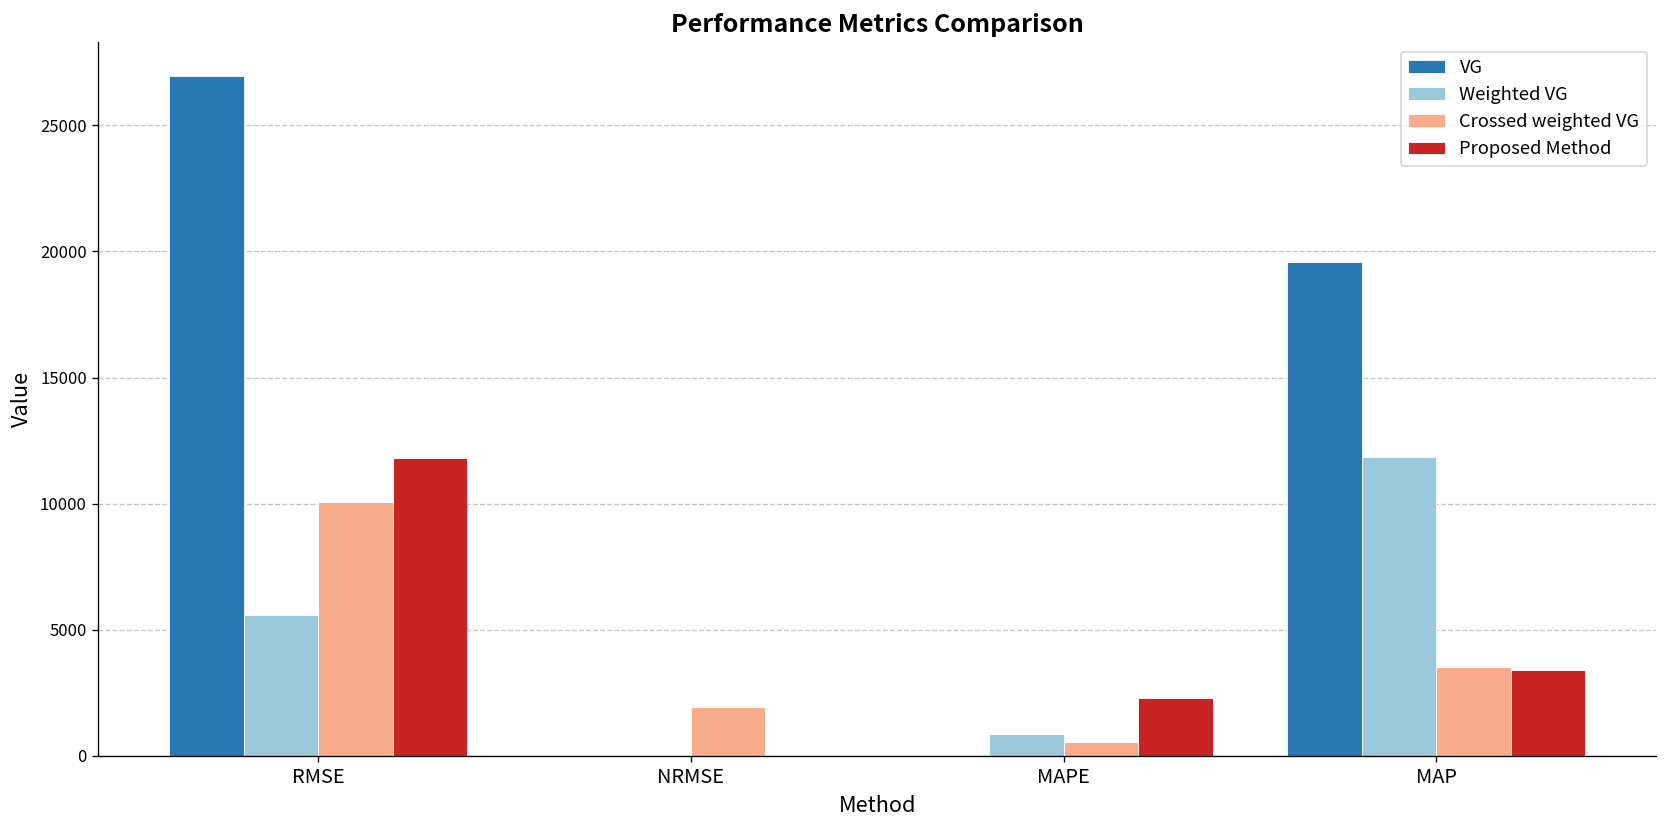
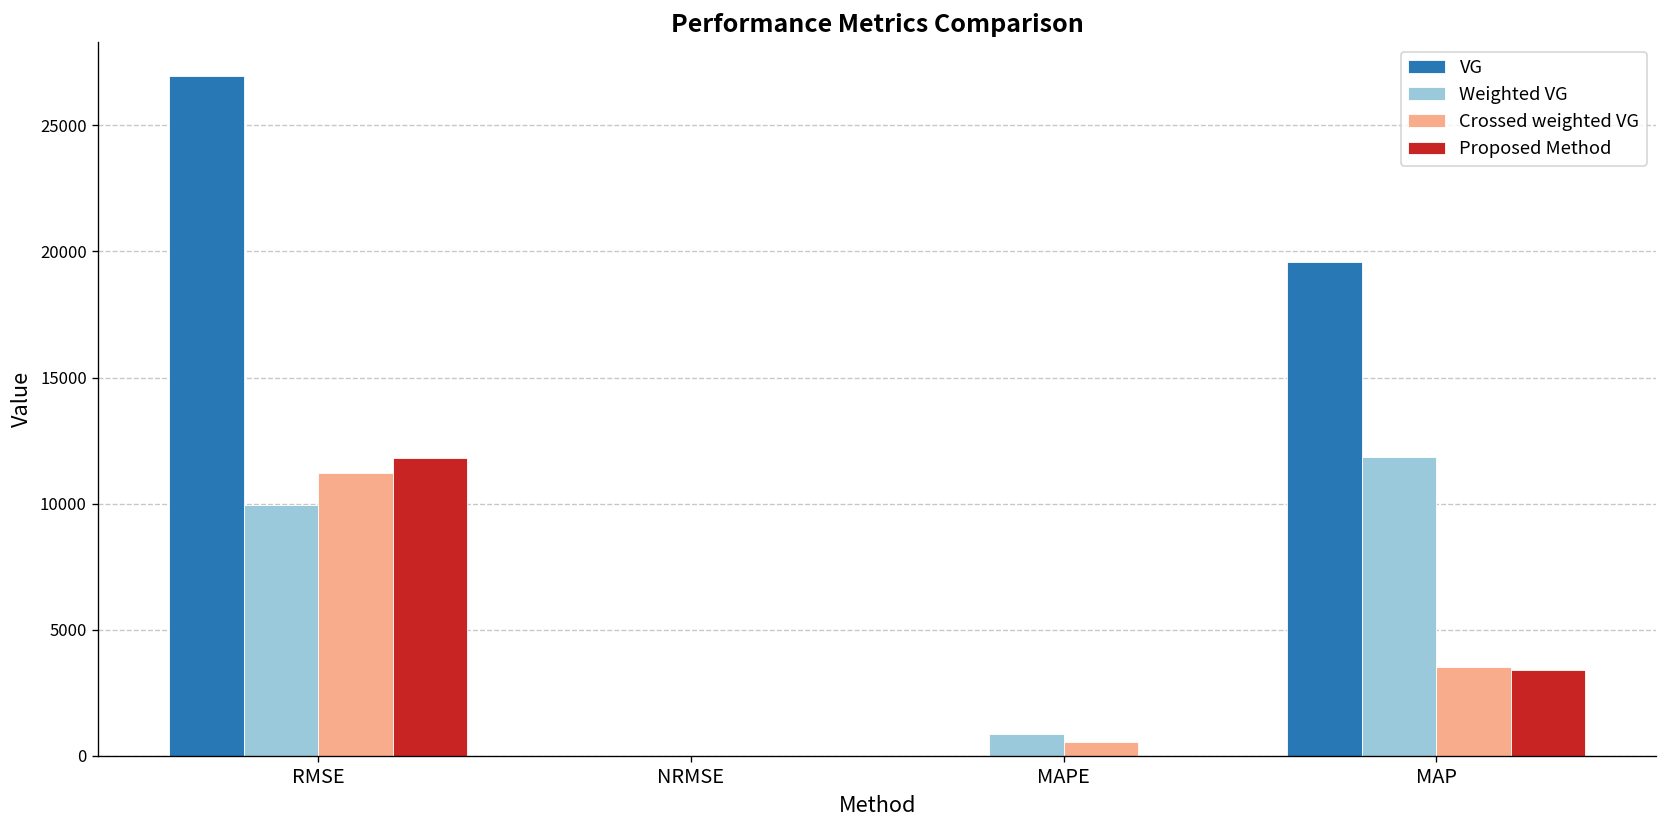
  {
    "VG": {
      "RMSE": 26900,
      "MAP": 19600
    },
    "Weighted VG": {
-     "RMSE": 5600,
+     "RMSE": 10000,
      "MAPE": 900,
      "MAP": 11900
    },
    "Crossed weighted VG": {
-     "RMSE": 10100,
-     "NRMSE": 1900,
+     "RMSE": 11200,
+     "NRMSE": 0,
      "MAPE": 600,
      "MAP": 3500
    },
    "Proposed Method": {
      "RMSE": 11800,
-     "MAPE": 2300,
+     "MAPE": 0,
      "MAP": 3400
    }
  }
